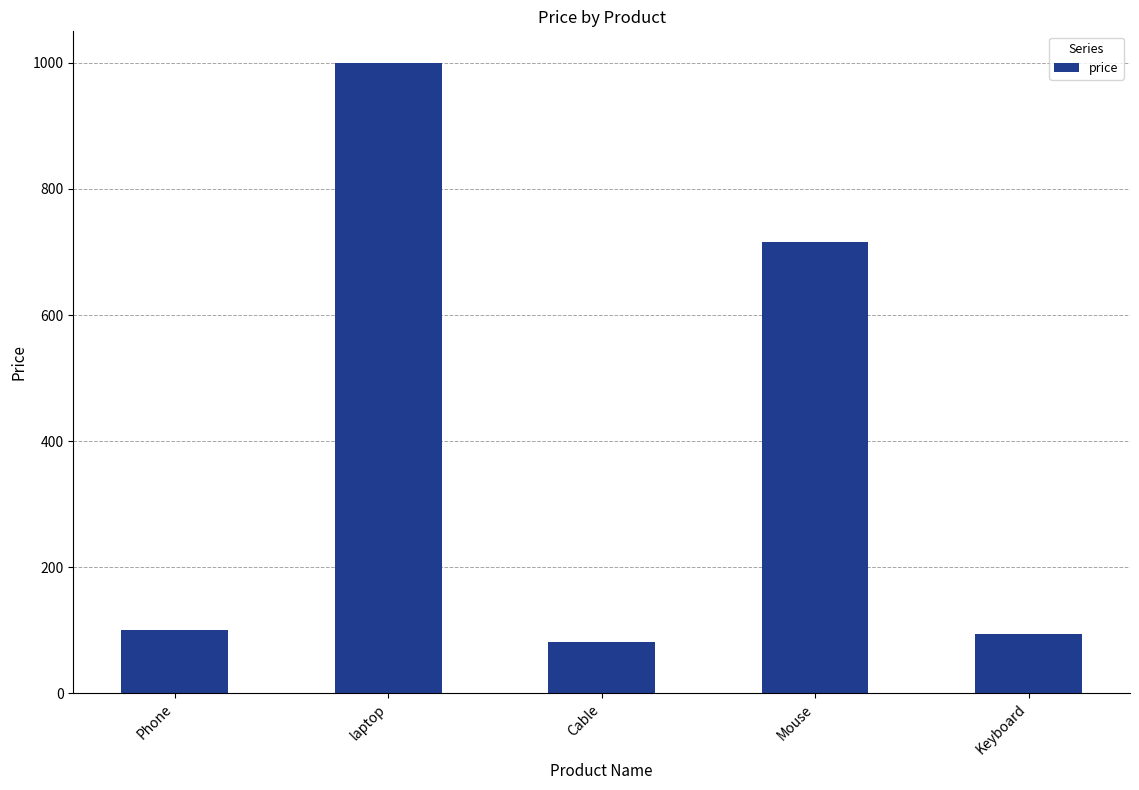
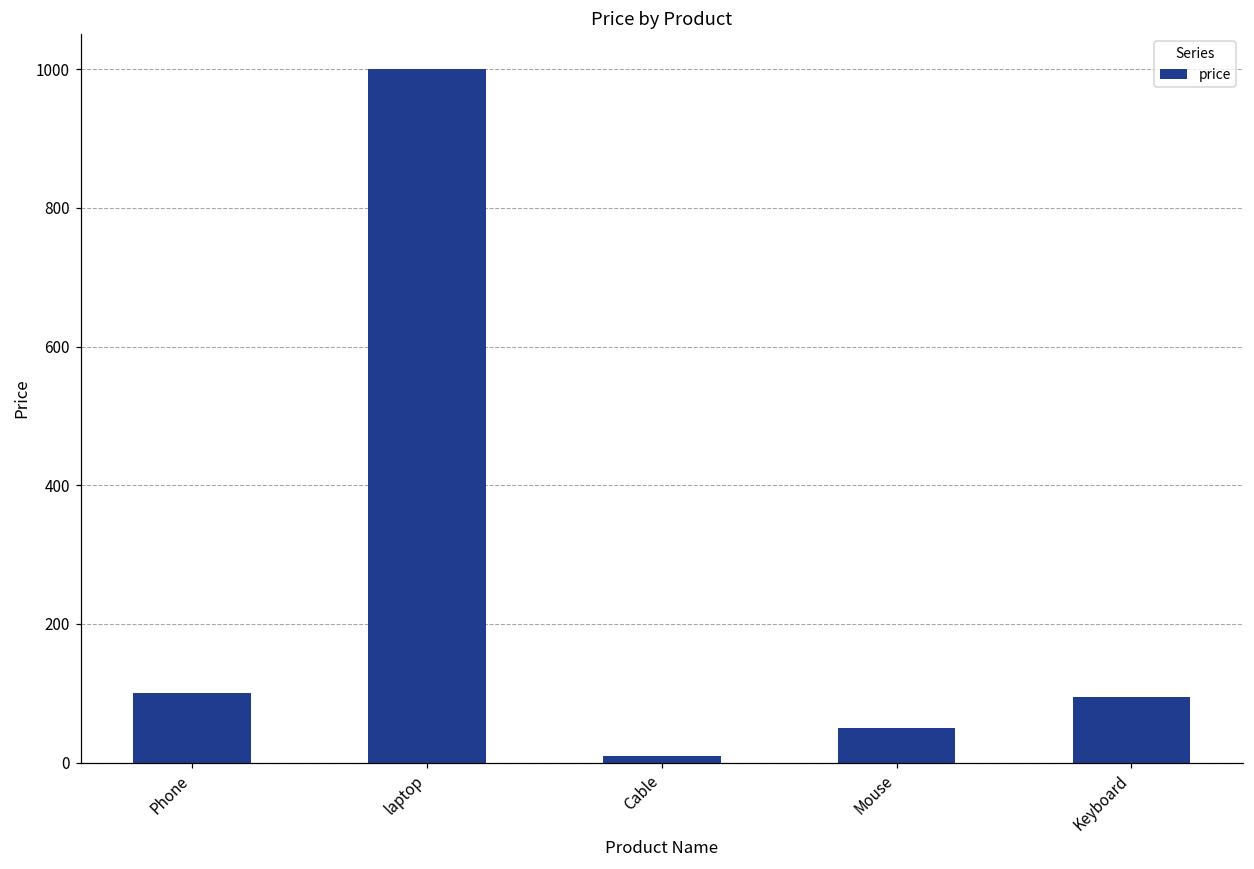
  {
    "Phone": 100,
    "laptop": 1000,
-   "Cable": 80,
-   "Mouse": 720,
+   "Cable": 10,
+   "Mouse": 50,
    "Keyboard": 90
  }
